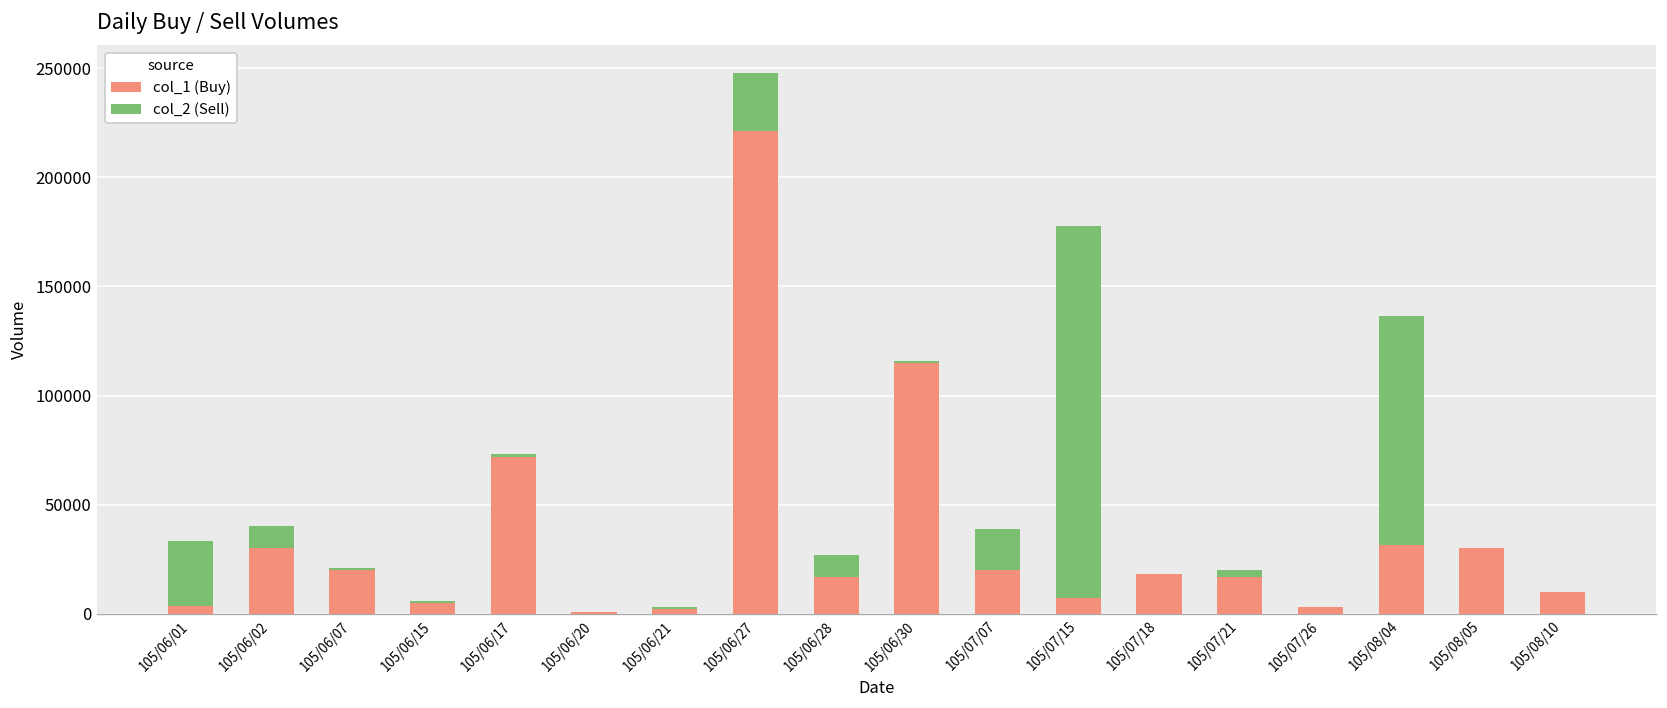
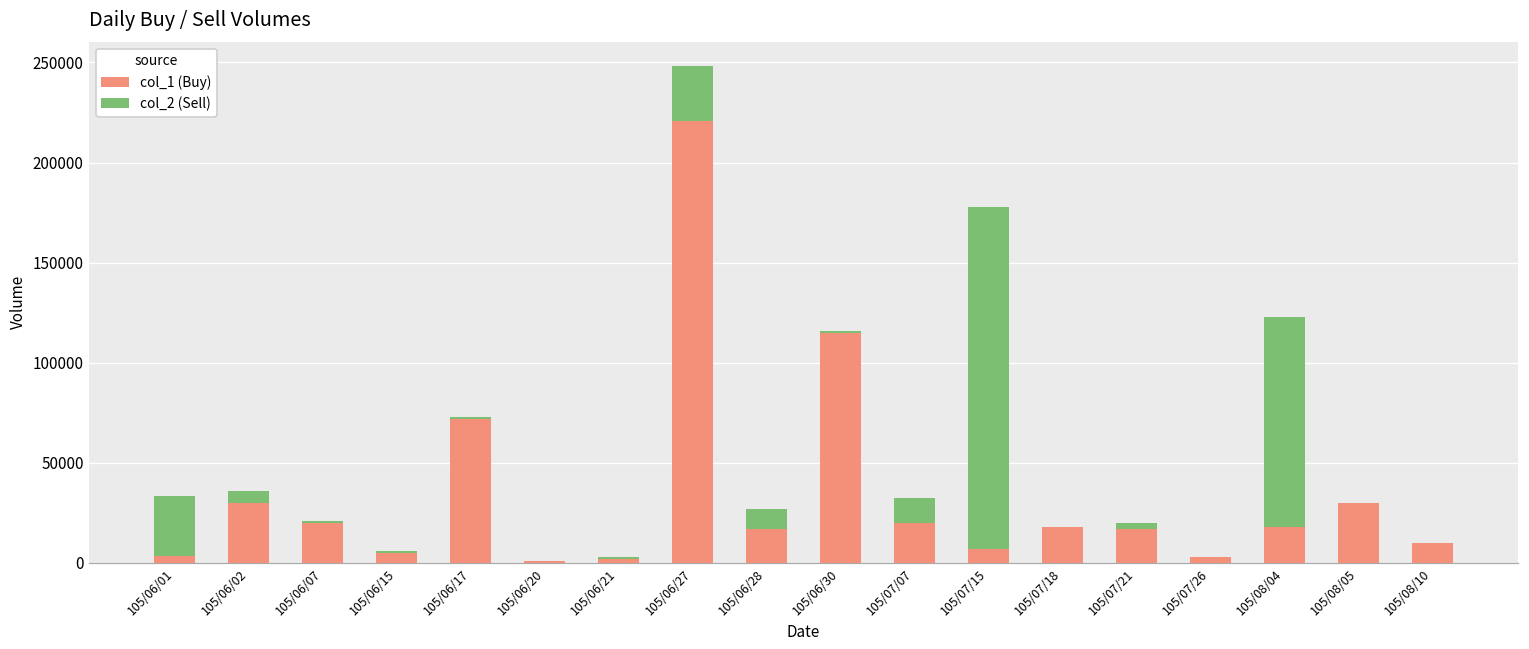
  {
    "col_1 (Buy)": {
      "105/06/01": 3000,
      "105/06/02": 30000,
      "105/06/07": 20000,
      "105/06/15": 5000,
      "105/06/17": 72000,
      "105/06/21": 2000,
      "105/06/27": 221000,
      "105/06/28": 17000,
      "105/06/30": 115000,
      "105/07/07": 20000,
      "105/07/15": 7000,
      "105/07/18": 18000,
      "105/07/21": 17000,
      "105/07/26": 3000,
-     "105/08/04": 32000,
+     "105/08/04": 18000,
      "105/08/05": 30000,
      "105/08/10": 10000
    },
    "col_2 (Sell)": {
      "105/06/01": 30000,
-     "105/06/02": 10000,
+     "105/06/02": 6000,
      "105/06/20": 0,
      "105/06/27": 27000,
      "105/06/28": 10000,
-     "105/07/07": 19000,
+     "105/07/07": 13000,
      "105/07/15": 171000,
      "105/07/18": 0,
      "105/07/21": 3000,
      "105/07/26": 0,
      "105/08/04": 105000,
      "105/08/05": 0,
      "105/08/10": 0
    }
  }
